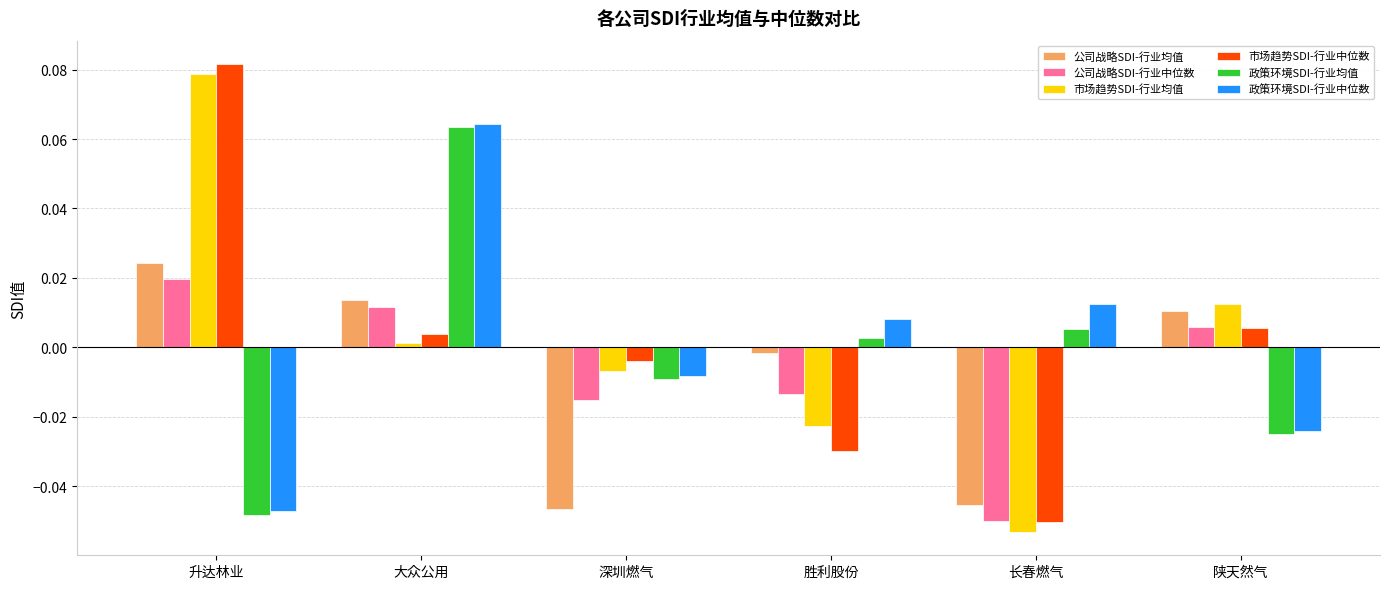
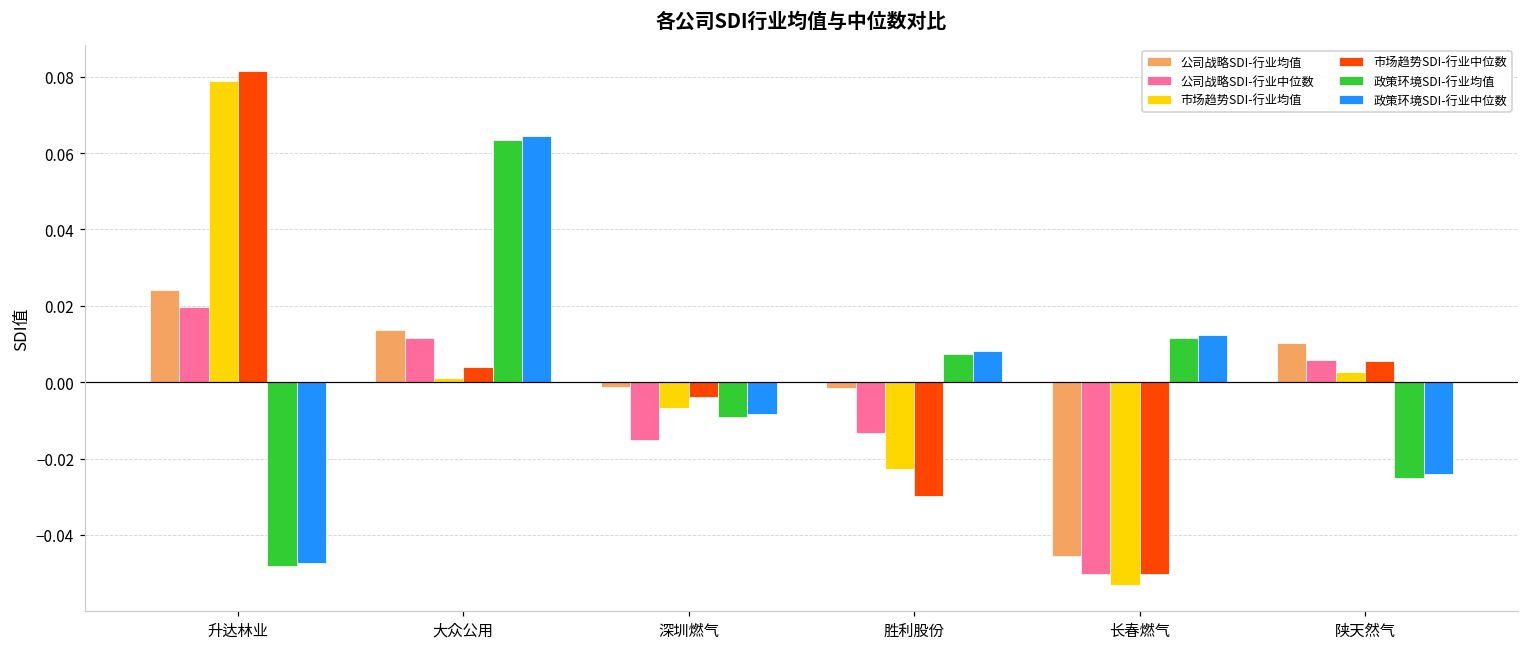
  {
    "公司战略SDI-行业均值": {
      "升达林业": 0.024,
      "大众公用": 0.014,
-     "深圳燃气": -0.047,
+     "深圳燃气": -0.001,
      "胜利股份": -0.002,
      "长春燃气": -0.045,
      "陕天然气": 0.010
    },
    "公司战略SDI-行业中位数": {
      "升达林业": 0.020,
      "大众公用": 0.012,
      "深圳燃气": -0.015,
      "胜利股份": -0.013,
      "长春燃气": -0.050,
      "陕天然气": 0.006
    },
    "市场趋势SDI-行业均值": {
      "升达林业": 0.079,
      "大众公用": 0.001,
      "深圳燃气": -0.007,
      "胜利股份": -0.023,
      "长春燃气": -0.053,
-     "陕天然气": 0.012
+     "陕天然气": 0.003
    },
    "市场趋势SDI-行业中位数": {
      "升达林业": 0.082,
      "大众公用": 0.004,
      "深圳燃气": -0.004,
      "胜利股份": -0.030,
      "长春燃气": -0.050,
      "陕天然气": 0.006
    },
    "政策环境SDI-行业均值": {
      "升达林业": -0.048,
      "大众公用": 0.063,
      "深圳燃气": -0.009,
-     "胜利股份": 0.003,
-     "长春燃气": 0.005,
+     "胜利股份": 0.007,
+     "长春燃气": 0.012,
      "陕天然气": -0.025
    },
    "政策环境SDI-行业中位数": {
      "升达林业": -0.047,
      "大众公用": 0.064,
      "深圳燃气": -0.008,
      "胜利股份": 0.008,
      "长春燃气": 0.012,
      "陕天然气": -0.024
    }
  }
